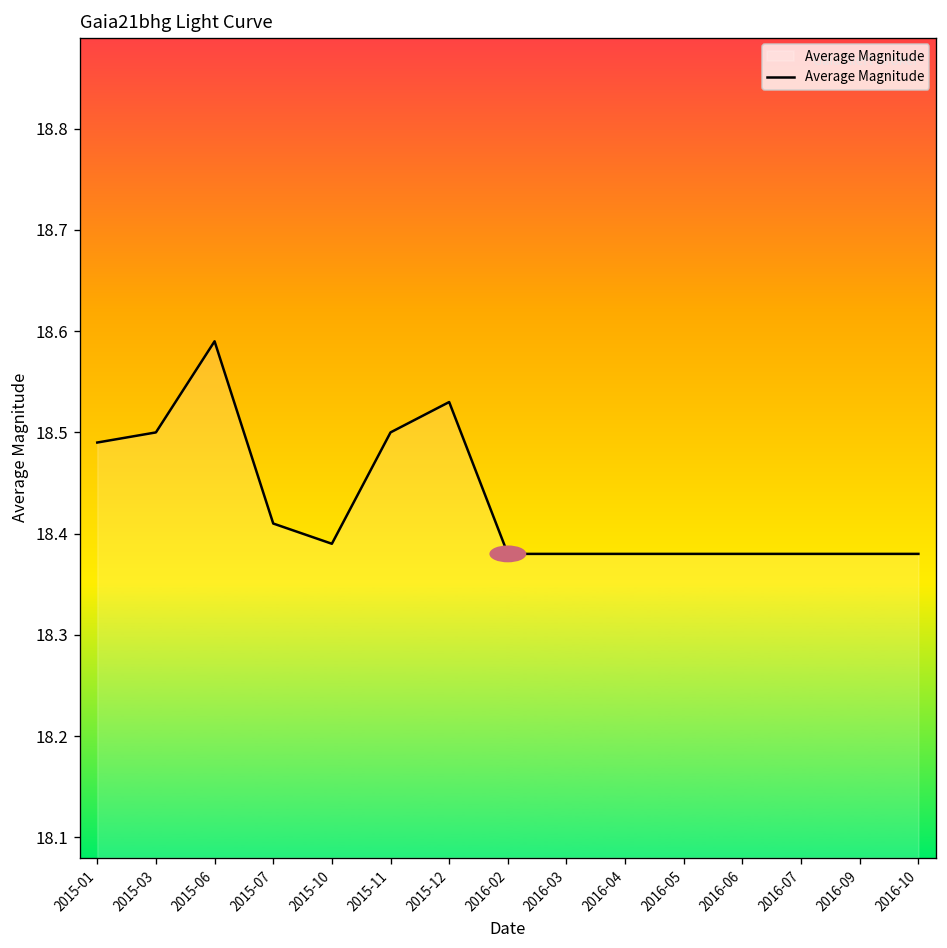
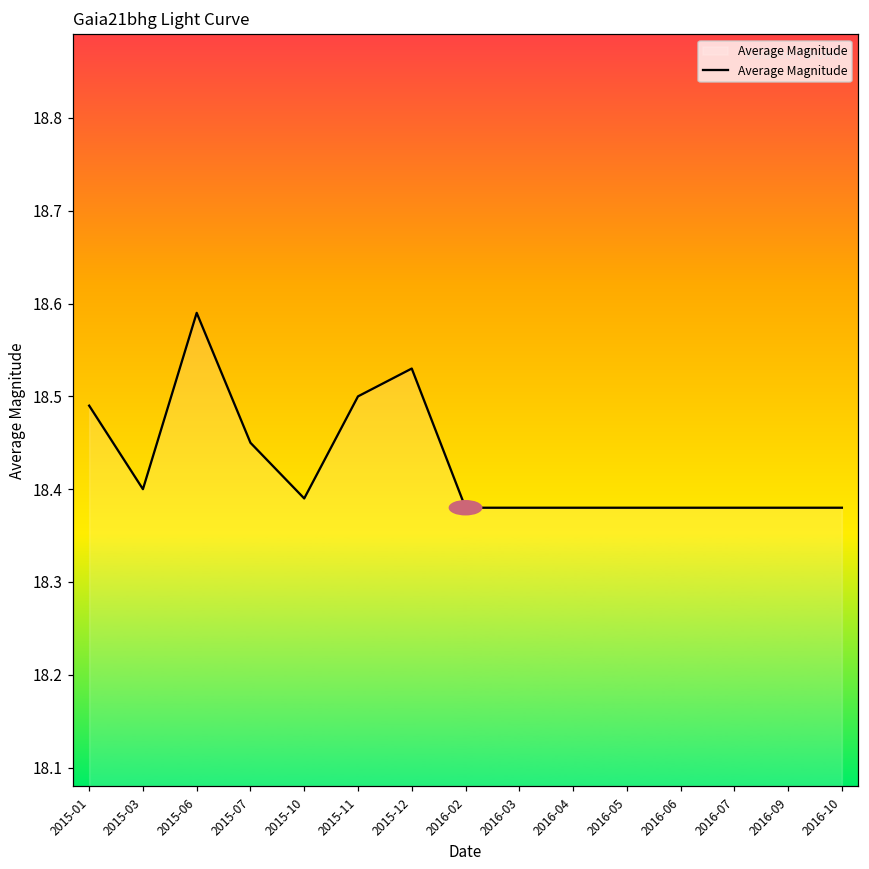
  {
    "2015-01": 18.49,
-   "2015-03": 18.5,
+   "2015-03": 18.4,
    "2015-06": 18.59,
-   "2015-07": 18.41,
+   "2015-07": 18.45,
    "2015-10": 18.39,
    "2015-11": 18.50,
    "2015-12": 18.53,
    "2016-03": 18.38,
    "2016-04": 18.38,
    "2016-05": 18.38,
    "2016-06": 18.38,
    "2016-07": 18.38,
    "2016-09": 18.38,
    "2016-10": 18.38
  }
